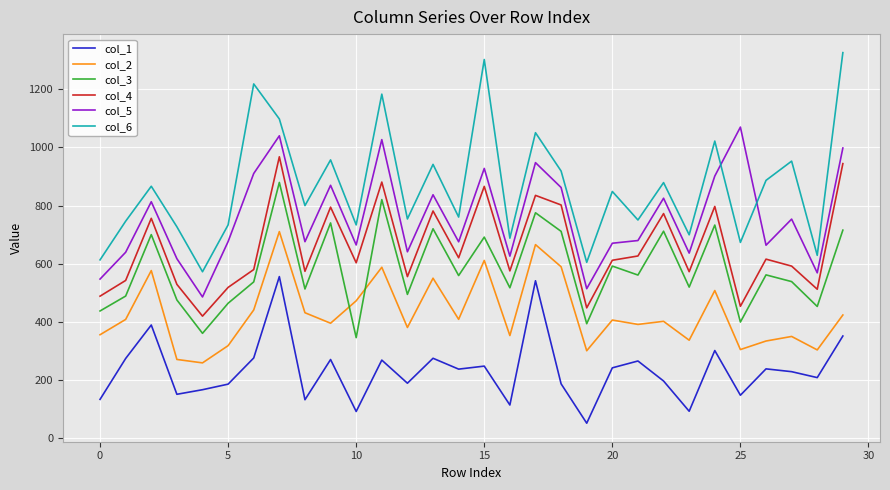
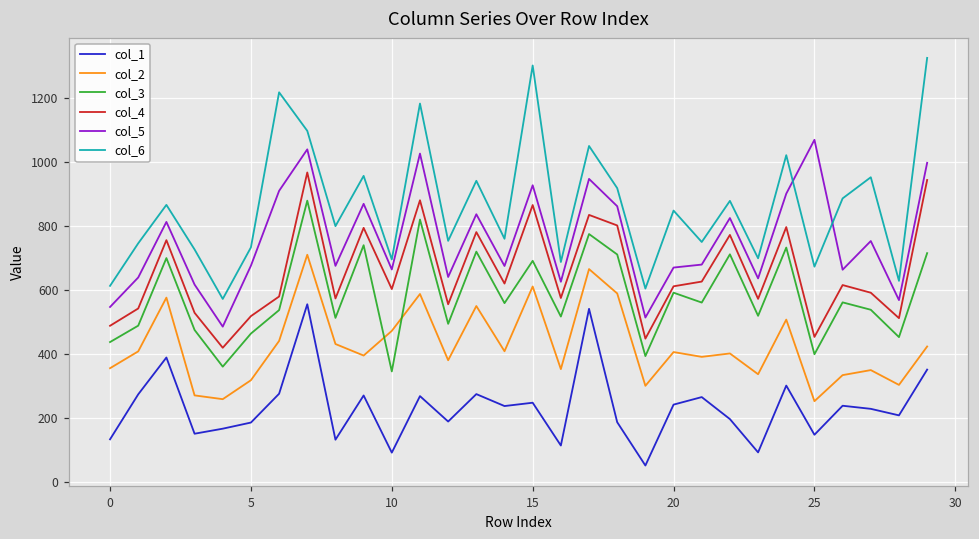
  {
    "col_1": {
      "0": 130,
      "5": 190,
      "10": 90,
      "15": 250,
      "20": 240,
      "25": 150
    },
    "col_2": {
      "0": 360,
      "5": 320,
      "10": 470,
      "15": 610,
      "20": 410,
-     "25": 310
+     "25": 250
    },
    "col_3": {
      "0": 440,
      "5": 460,
      "10": 350,
      "15": 690,
      "20": 590,
      "25": 400
    },
    "col_4": {
      "0": 490,
      "5": 520,
      "10": 600,
      "15": 870,
      "20": 610,
      "25": 450
    },
    "col_5": {
      "0": 550,
      "5": 680,
      "10": 660,
      "15": 930,
      "20": 670,
      "25": 1070
    },
    "col_6": {
      "0": 610,
      "5": 730,
-     "10": 730,
+     "10": 700,
      "15": 1300,
      "20": 850,
      "25": 670
    }
  }
